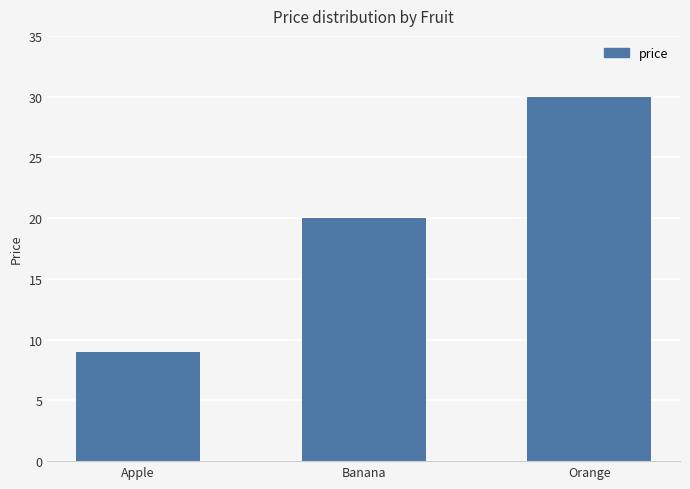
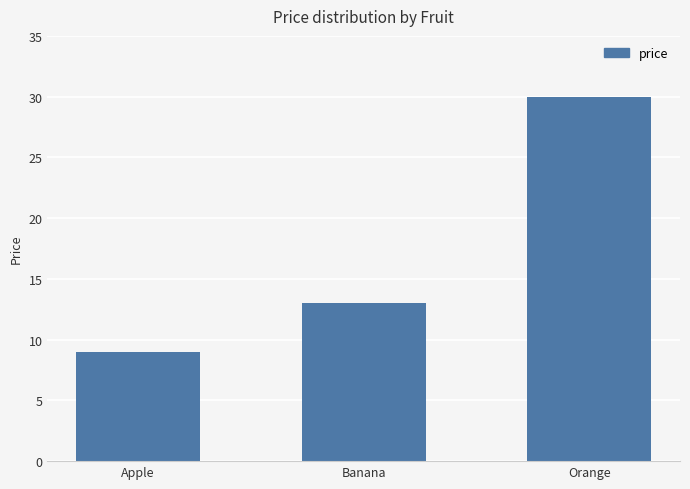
  {
    "Apple": 9,
-   "Banana": 20,
+   "Banana": 13,
    "Orange": 30
  }
